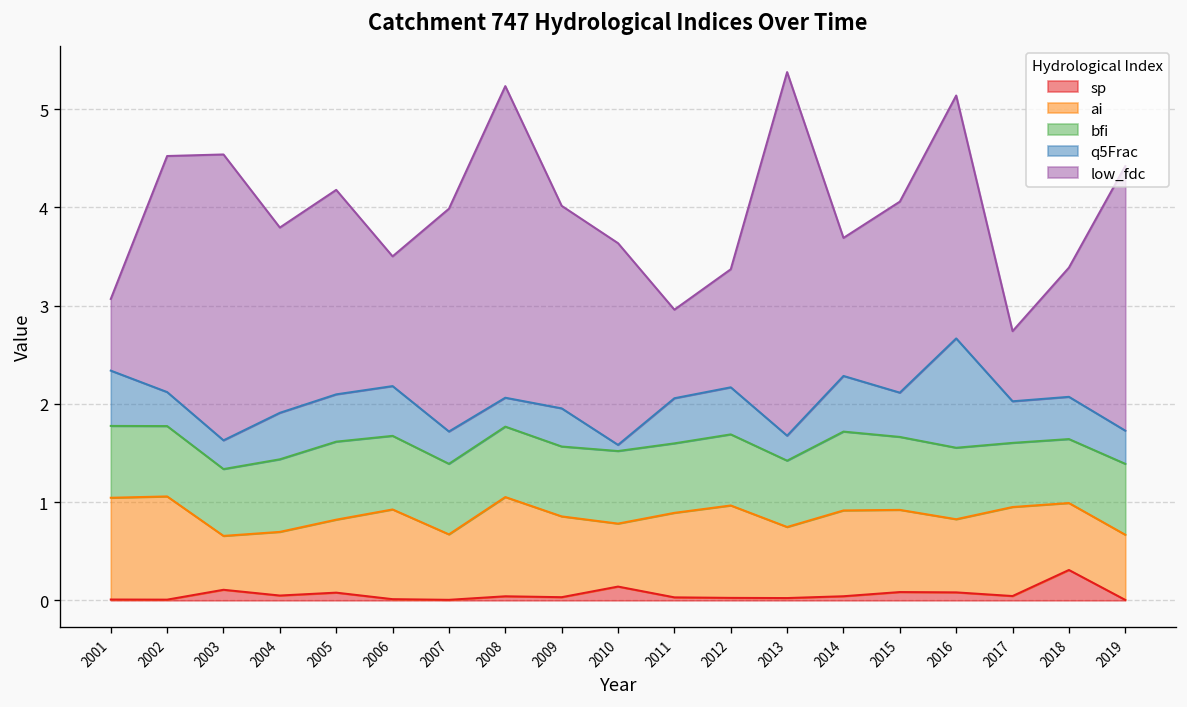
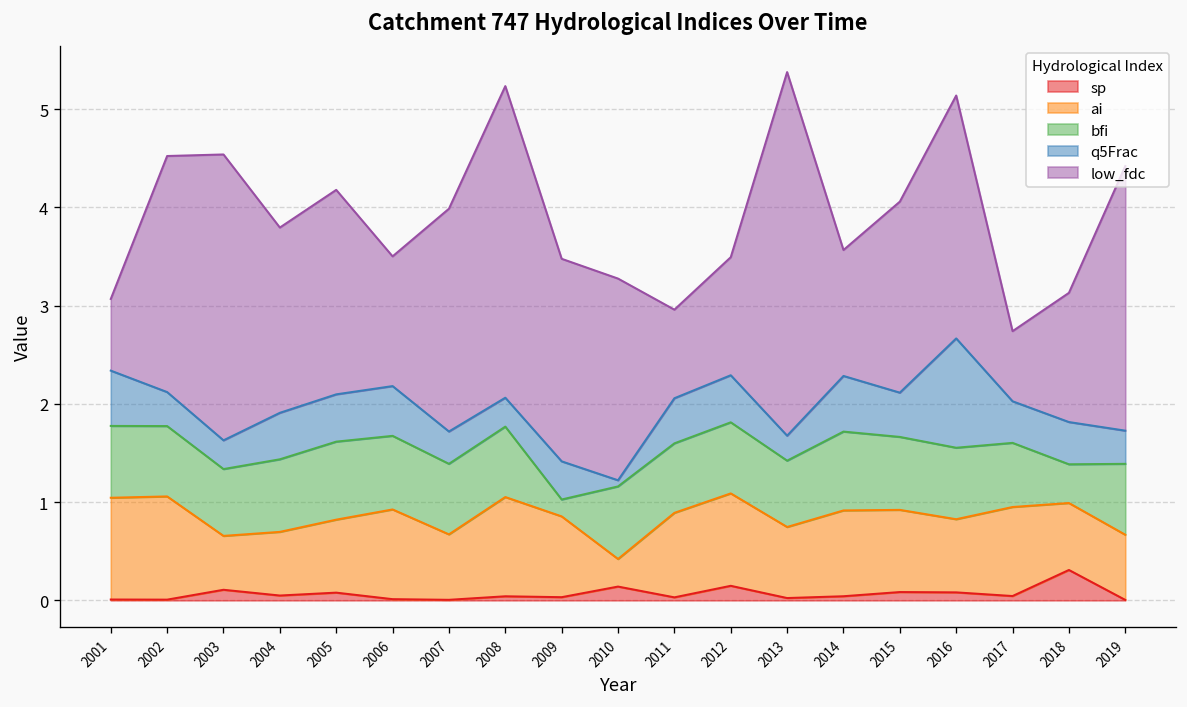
  {
    "sp": {
      "2001": 0.0,
      "2002": 0.0,
      "2003": 0.1,
      "2004": 0.0,
      "2005": 0.1,
      "2006": 0.0,
      "2007": 0.0,
      "2008": 0.0,
      "2009": 0.0,
      "2010": 0.1,
      "2011": 0.0,
-     "2012": 0.0,
+     "2012": 0.1,
      "2013": 0.0,
      "2014": 0.0,
      "2015": 0.1,
      "2016": 0.1,
      "2017": 0.0,
      "2018": 0.3,
      "2019": 0.0
    },
    "ai": {
      "2001": 1.0,
      "2002": 1.1,
      "2003": 0.5,
      "2004": 0.6,
      "2005": 0.7,
      "2006": 0.9,
      "2007": 0.7,
      "2008": 1.0,
      "2009": 0.8,
-     "2010": 0.6,
+     "2010": 0.3,
      "2011": 0.9,
      "2012": 0.9,
      "2013": 0.7,
      "2014": 0.9,
      "2015": 0.8,
      "2016": 0.7,
      "2017": 0.9,
      "2018": 0.7,
      "2019": 0.7
    },
    "bfi": {
      "2001": 0.7,
      "2002": 0.7,
      "2003": 0.7,
      "2004": 0.7,
      "2005": 0.8,
      "2006": 0.7,
      "2007": 0.7,
      "2008": 0.7,
-     "2009": 0.7,
+     "2009": 0.2,
      "2010": 0.7,
      "2011": 0.7,
      "2012": 0.7,
      "2013": 0.7,
      "2014": 0.8,
      "2015": 0.7,
      "2016": 0.7,
      "2017": 0.7,
-     "2018": 0.7,
+     "2018": 0.4,
      "2019": 0.7
    },
    "q5Frac": {
      "2001": 0.6,
      "2002": 0.3,
      "2003": 0.3,
      "2004": 0.5,
      "2005": 0.5,
      "2006": 0.5,
      "2007": 0.3,
      "2008": 0.3,
      "2009": 0.4,
      "2010": 0.1,
      "2011": 0.5,
      "2012": 0.5,
      "2013": 0.3,
      "2014": 0.6,
      "2015": 0.5,
      "2016": 1.1,
      "2017": 0.4,
      "2018": 0.4,
      "2019": 0.3
    },
    "low_fdc": {
      "2001": 0.7,
      "2002": 2.4,
      "2003": 2.9,
      "2004": 1.9,
      "2005": 2.1,
      "2006": 1.3,
      "2007": 2.3,
      "2008": 3.2,
      "2009": 2.1,
      "2010": 2.1,
      "2011": 0.9,
      "2012": 1.2,
      "2013": 3.7,
-     "2014": 1.4,
+     "2014": 1.3,
      "2015": 1.9,
      "2016": 2.5,
      "2017": 0.7,
      "2018": 1.3
    }
  }
